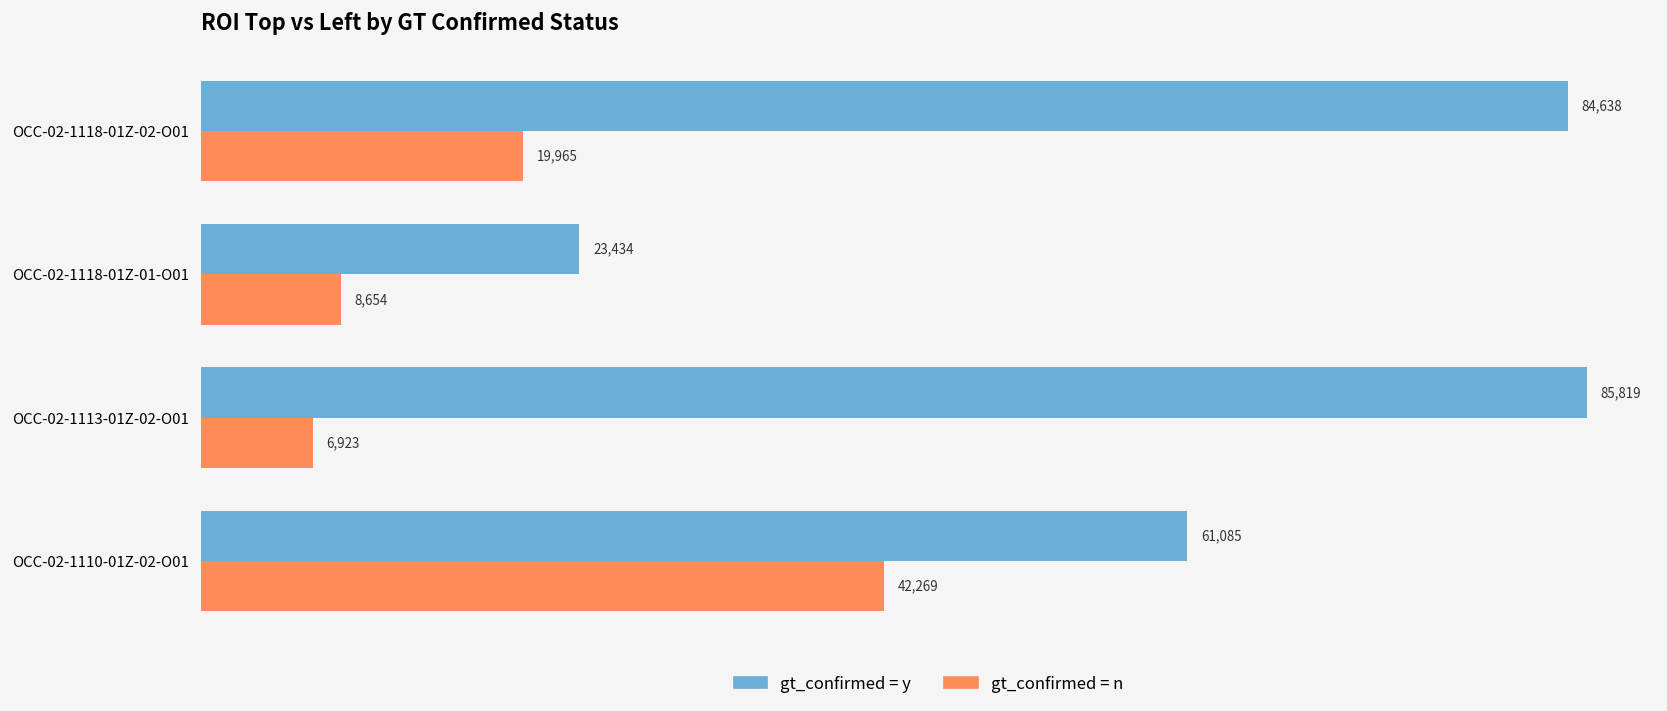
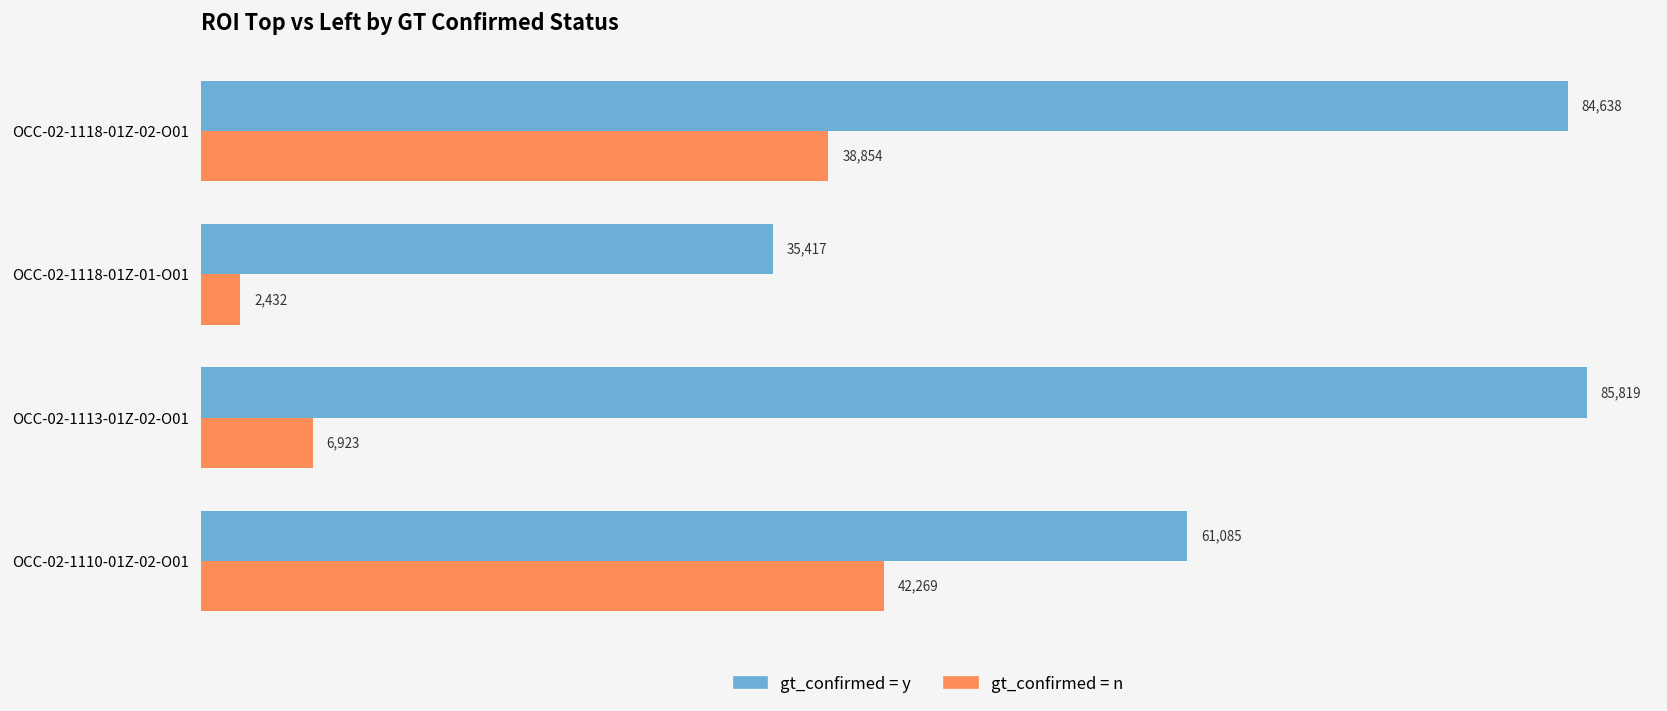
  {
    "gt_confirmed = y": {
      "OCC-02-1118-01Z-02-O01": "84,638",
-     "OCC-02-1118-01Z-01-O01": "23,434",
+     "OCC-02-1118-01Z-01-O01": "35,417",
      "OCC-02-1113-01Z-02-O01": "85,819",
      "OCC-02-1110-01Z-02-O01": "61,085"
    },
    "gt_confirmed = n": {
-     "OCC-02-1118-01Z-02-O01": "19,965",
-     "OCC-02-1118-01Z-01-O01": "8,654",
+     "OCC-02-1118-01Z-02-O01": "38,854",
+     "OCC-02-1118-01Z-01-O01": "2,432",
      "OCC-02-1113-01Z-02-O01": "6,923",
      "OCC-02-1110-01Z-02-O01": "42,269"
    }
  }
